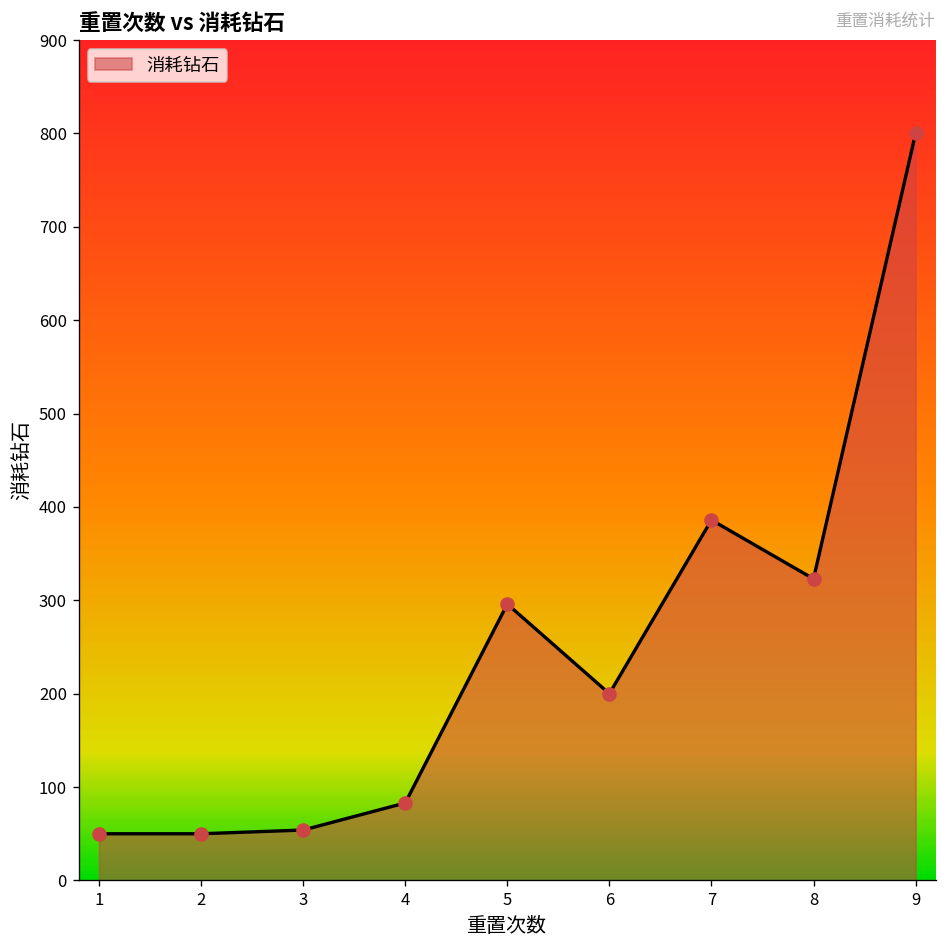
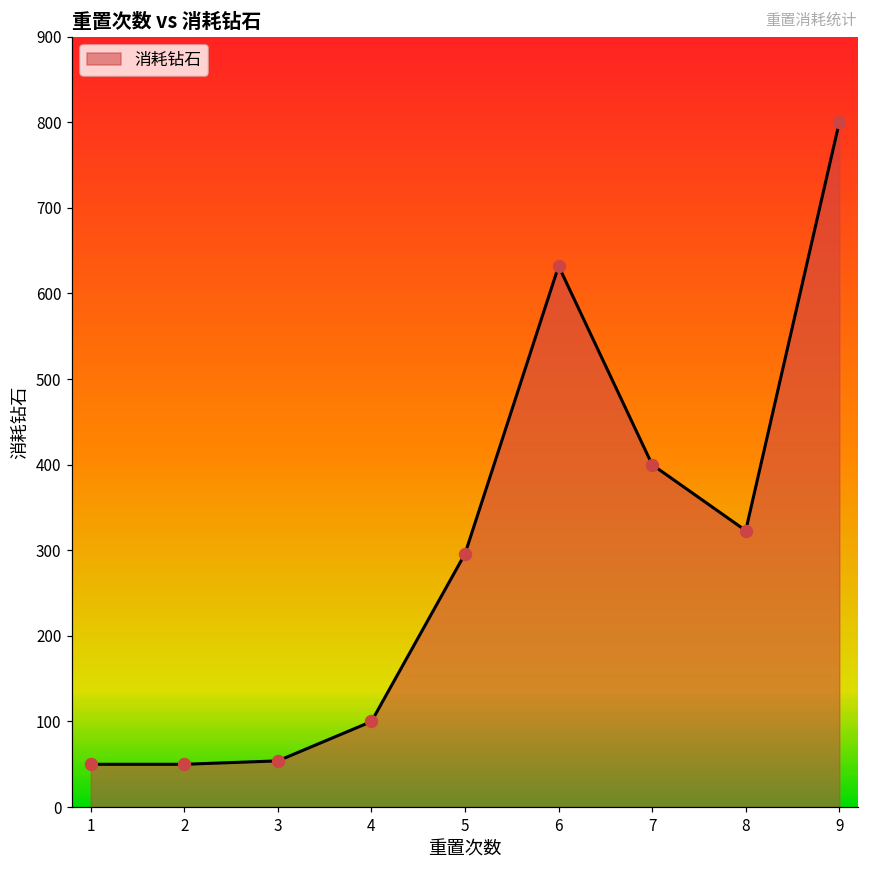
  {
    "1": 50,
    "2": 50,
    "3": 50,
-   "4": 80,
+   "4": 100,
    "5": 300,
-   "6": 200,
-   "7": 390,
+   "6": 630,
+   "7": 400,
    "8": 320,
    "9": 800
  }
